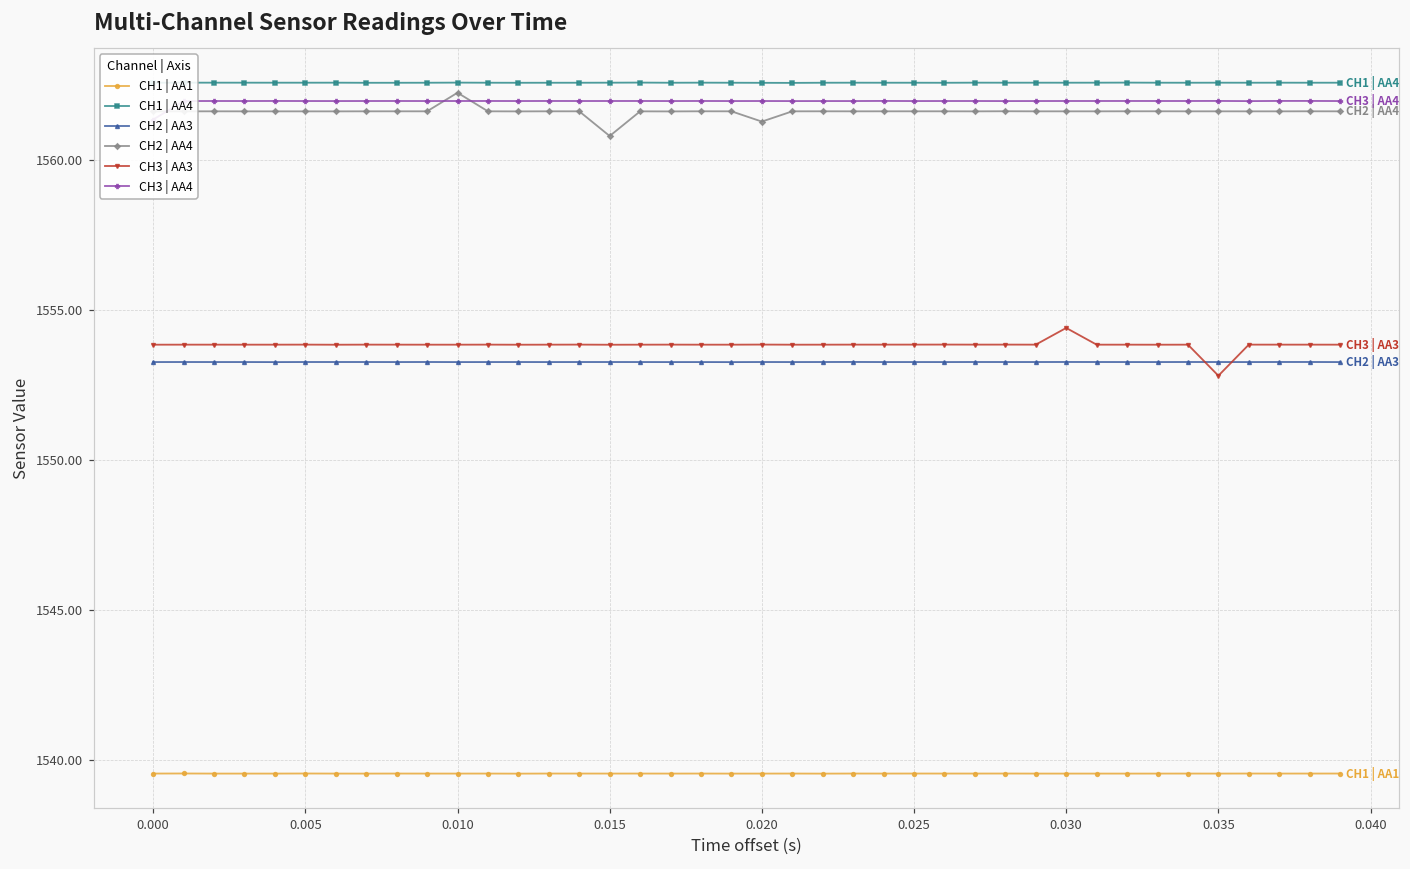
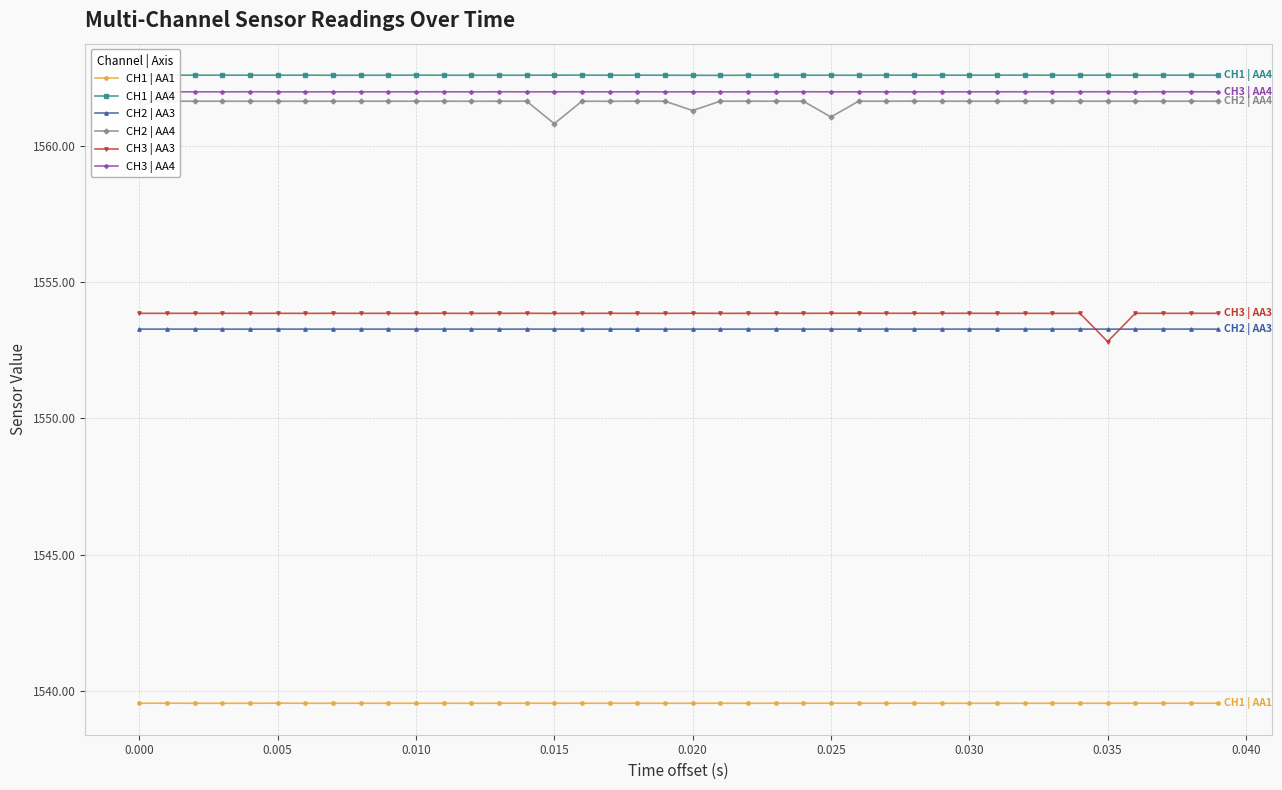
  {
    "CH1 | AA1": {
      "0.000": 1539.5,
      "0.005": 1539.5,
      "0.010": 1539.5,
      "0.015": 1539.5,
      "0.020": 1539.5,
      "0.025": 1539.5,
      "0.030": 1539.5,
      "0.035": 1539.5
    },
    "CH2 | AA4": {
      "0.005": 1561.6,
-     "0.010": 1562.3,
+     "0.010": 1561.6,
      "0.015": 1560.8,
      "0.020": 1561.3,
-     "0.025": 1561.6,
+     "0.025": 1561.1,
      "0.030": 1561.6,
      "0.035": 1561.6
    },
    "CH3 | AA3": {
      "0.000": 1553.9,
      "0.005": 1553.9,
      "0.010": 1553.9,
      "0.015": 1553.9,
      "0.020": 1553.9,
      "0.025": 1553.9,
-     "0.030": 1554.4,
+     "0.030": 1553.9,
      "0.035": 1552.8
    },
    "CH3 | AA4": {
      "0.005": 1562.0,
      "0.010": 1562.0,
      "0.015": 1562.0,
      "0.020": 1562.0,
      "0.025": 1562.0,
      "0.030": 1562.0,
      "0.035": 1562.0
    }
  }
